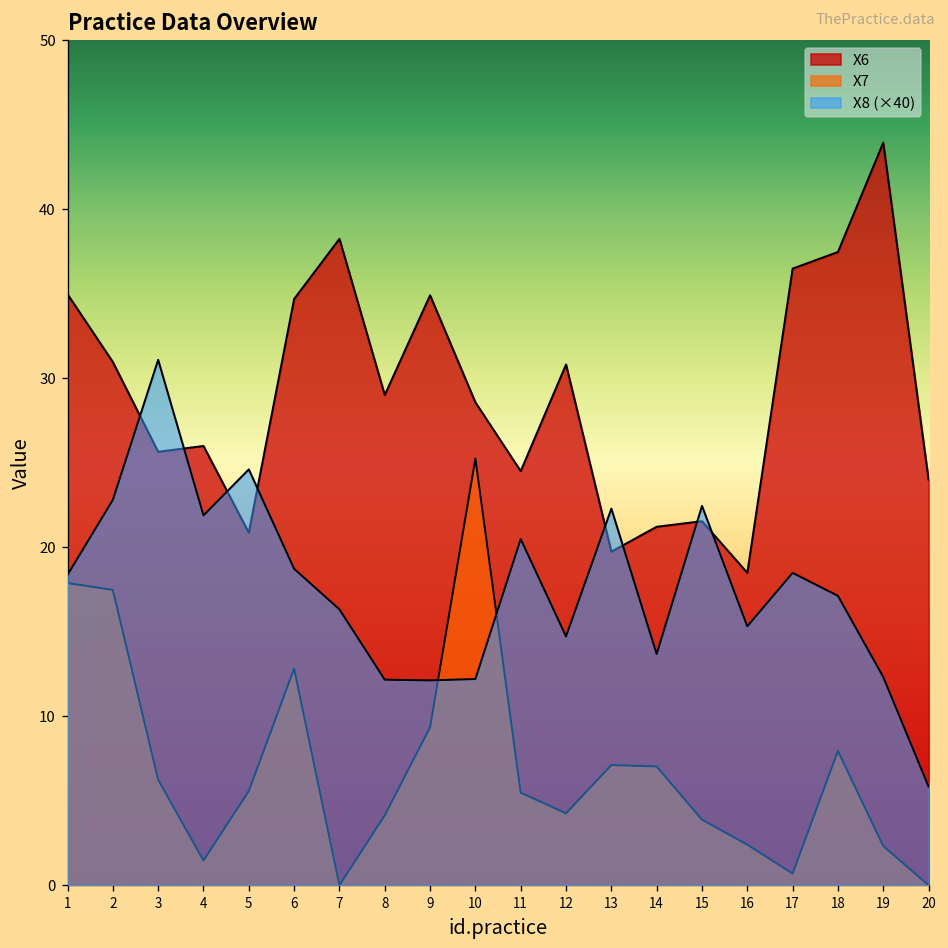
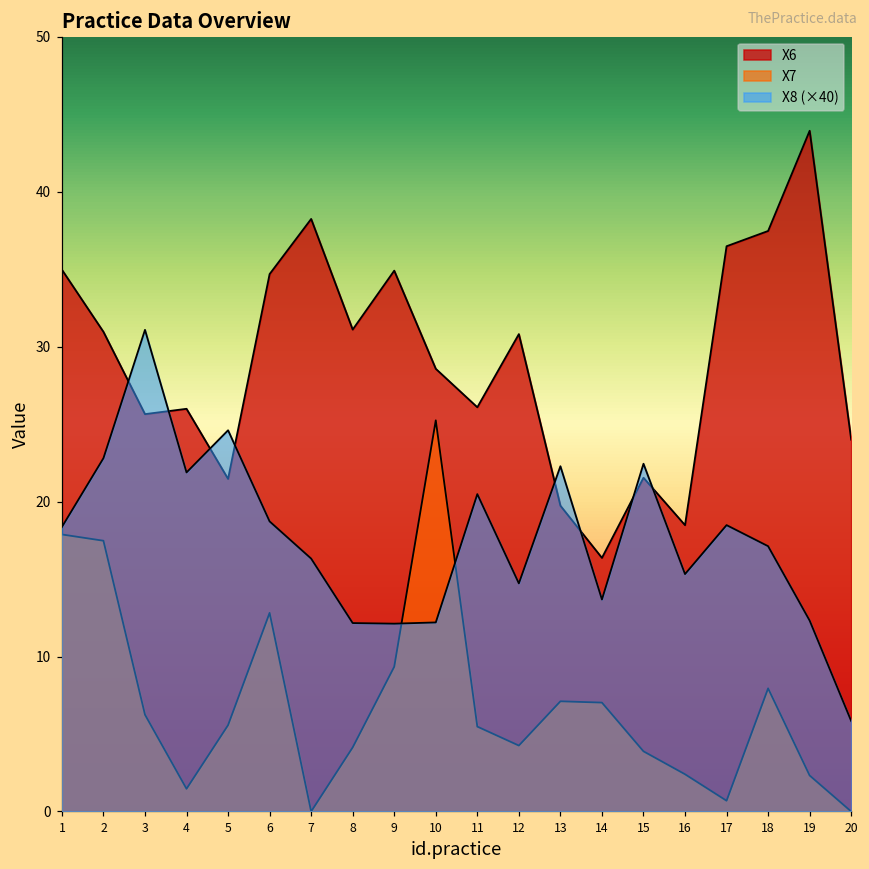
  {
    "X6": {
      "1": 35.0,
      "2": 31.0,
      "3": 25.6,
      "4": 26.0,
-     "5": 20.9,
+     "5": 21.5,
      "6": 34.7,
      "7": 38.2,
-     "8": 29.0,
+     "8": 31.1,
      "9": 34.9,
      "10": 28.6,
-     "11": 24.5,
+     "11": 26.1,
      "12": 30.8,
      "13": 19.7,
-     "14": 21.2,
+     "14": 16.4,
      "15": 21.5,
      "16": 18.5,
      "17": 36.5,
      "18": 37.5,
      "19": 43.9,
      "20": 24.0
    },
    "X7": {
      "1": 17.9,
      "2": 17.5,
      "3": 6.2,
      "4": 1.5,
      "5": 5.6,
      "6": 12.8,
      "7": 0.0,
      "8": 4.1,
      "9": 9.3,
      "10": 25.2,
      "11": 5.5,
      "12": 4.3,
      "13": 7.1,
      "14": 7.0,
      "15": 3.9,
      "16": 2.4,
      "17": 0.7,
      "18": 7.9,
      "19": 2.3,
      "20": 0.0
    },
    "X8 (×40)": {
      "1": 18.4,
      "2": 22.8,
      "3": 31.1,
      "4": 21.9,
      "5": 24.6,
      "6": 18.7,
      "7": 16.3,
      "8": 12.2,
      "9": 12.1,
      "10": 12.2,
      "11": 20.5,
      "12": 14.7,
      "13": 22.3,
      "14": 13.7,
      "15": 22.4,
      "16": 15.3,
      "17": 18.5,
      "18": 17.1,
      "19": 12.3,
      "20": 5.8
    }
  }
